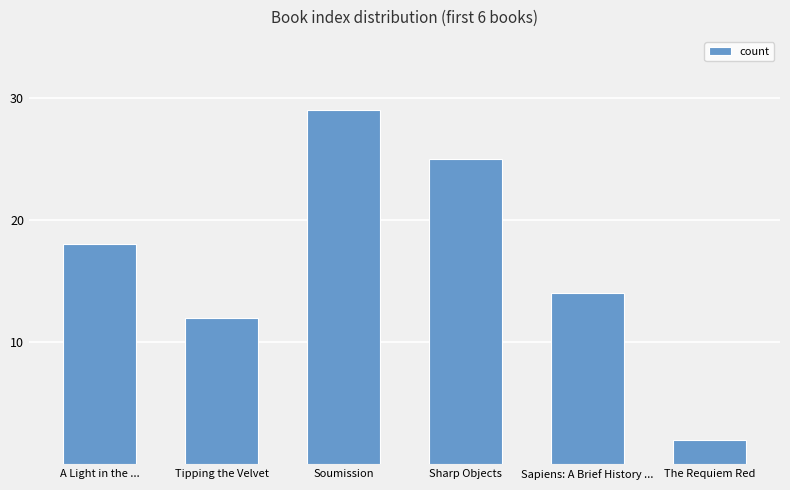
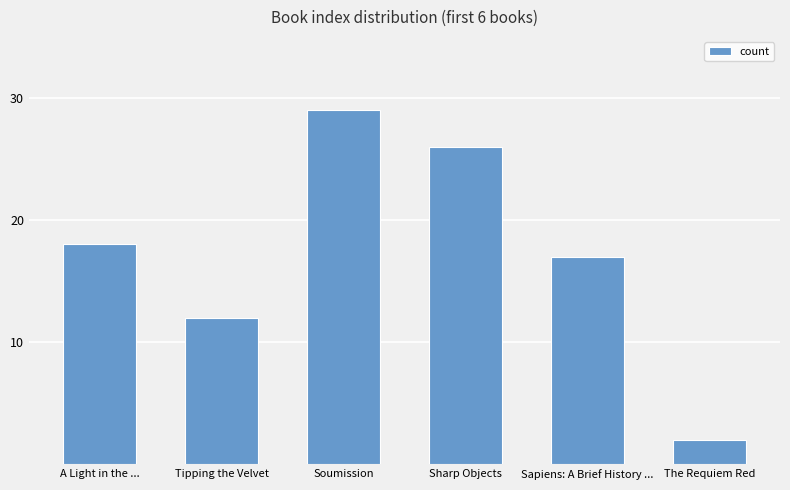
  {
    "A Light in the ...": 18,
    "Tipping the Velvet": 12,
    "Soumission": 29,
-   "Sharp Objects": 25,
-   "Sapiens: A Brief History ...": 14,
+   "Sharp Objects": 26,
+   "Sapiens: A Brief History ...": 17,
    "The Requiem Red": 2
  }
